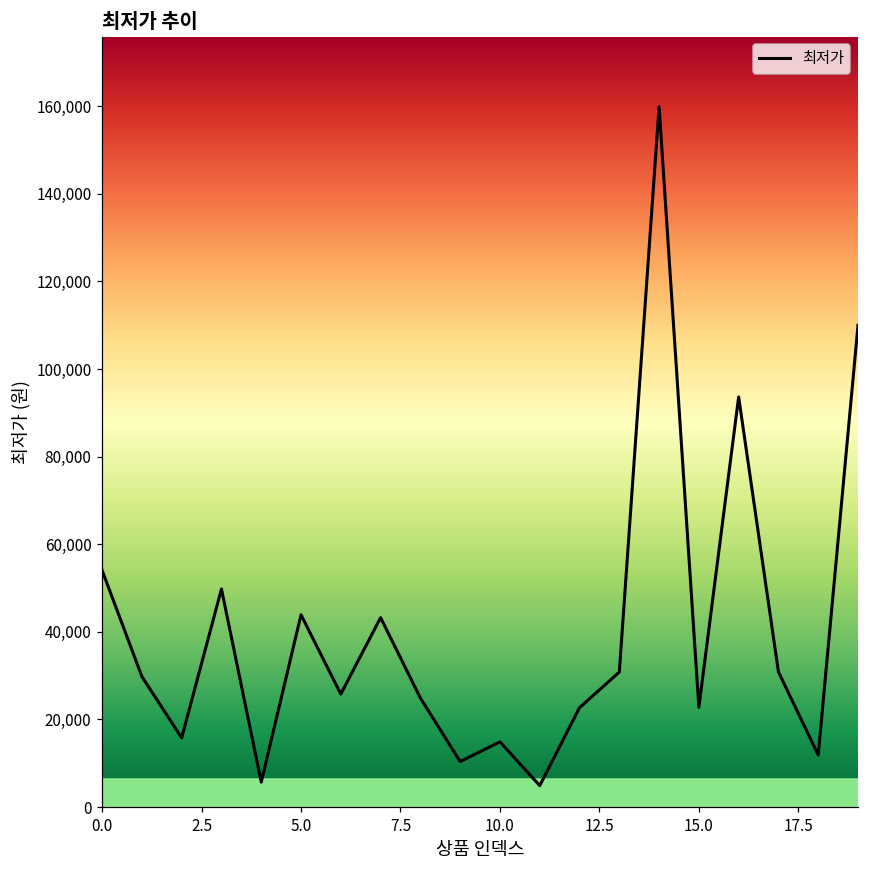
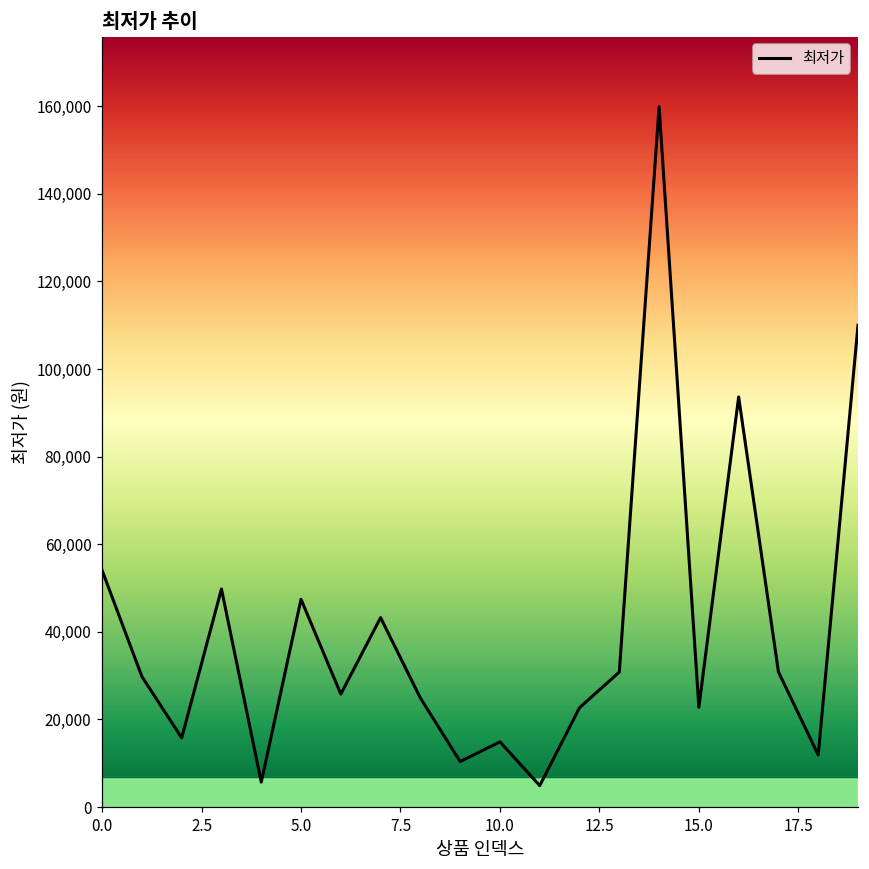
  {
    "0.0": "54,000",
-   "5.0": "44,000",
+   "5.0": "47,000",
    "10.0": "15,000",
    "15.0": "23,000"
  }
